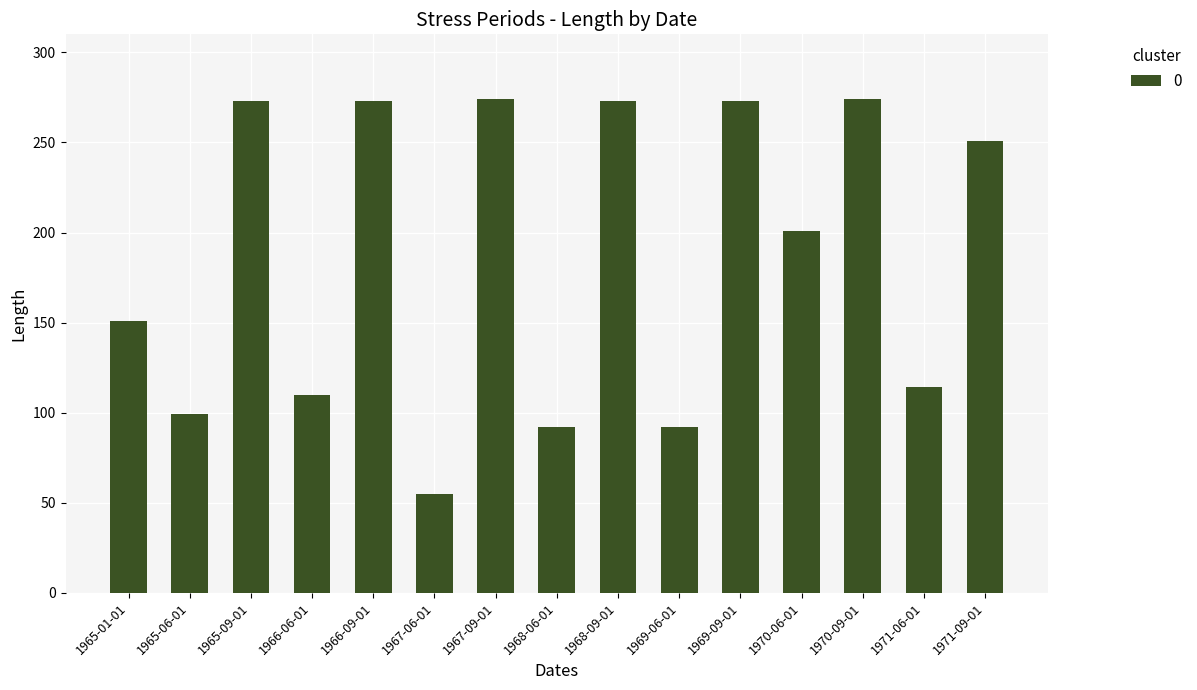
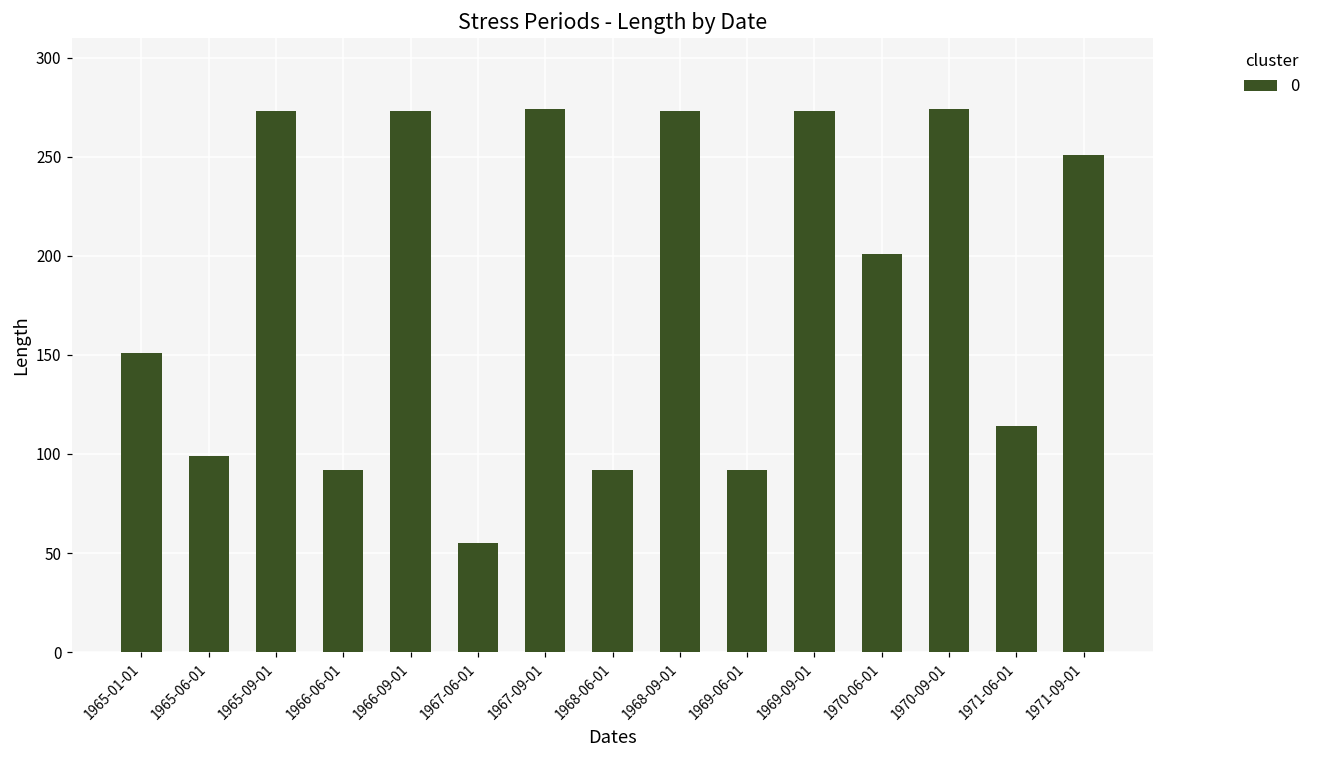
  {
    "1965-01-01": 151,
    "1965-06-01": 99,
    "1965-09-01": 273,
-   "1966-06-01": 110,
+   "1966-06-01": 92,
    "1966-09-01": 273,
    "1967-06-01": 55,
    "1967-09-01": 274,
    "1968-06-01": 92,
    "1968-09-01": 273,
    "1969-06-01": 92,
    "1969-09-01": 273,
    "1970-06-01": 201,
    "1970-09-01": 274,
    "1971-06-01": 114,
    "1971-09-01": 251
  }
